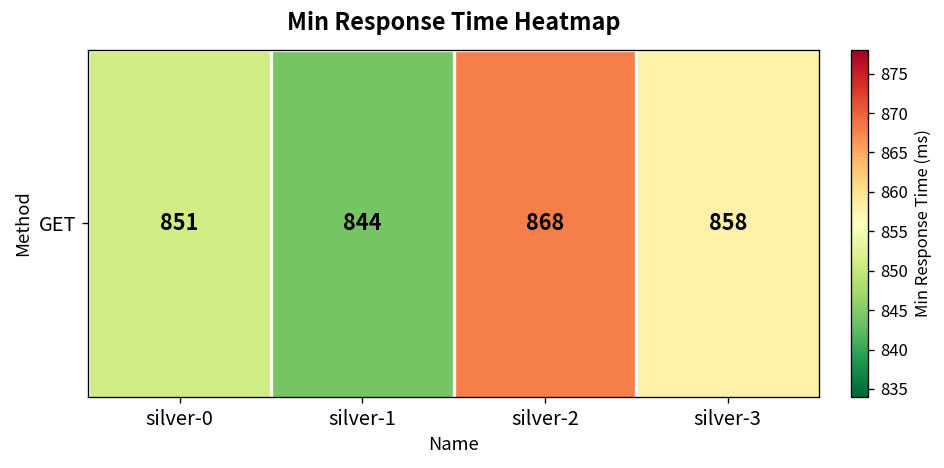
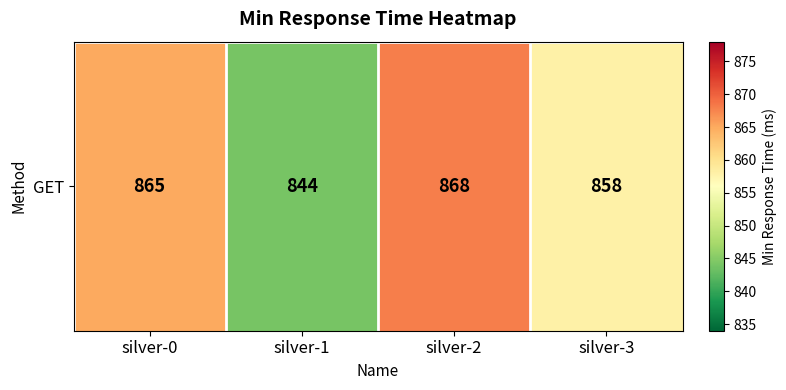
  {
    "GET": {
-     "silver-0": 851,
+     "silver-0": 865,
      "silver-1": 844,
      "silver-2": 868,
      "silver-3": 858
    }
  }
